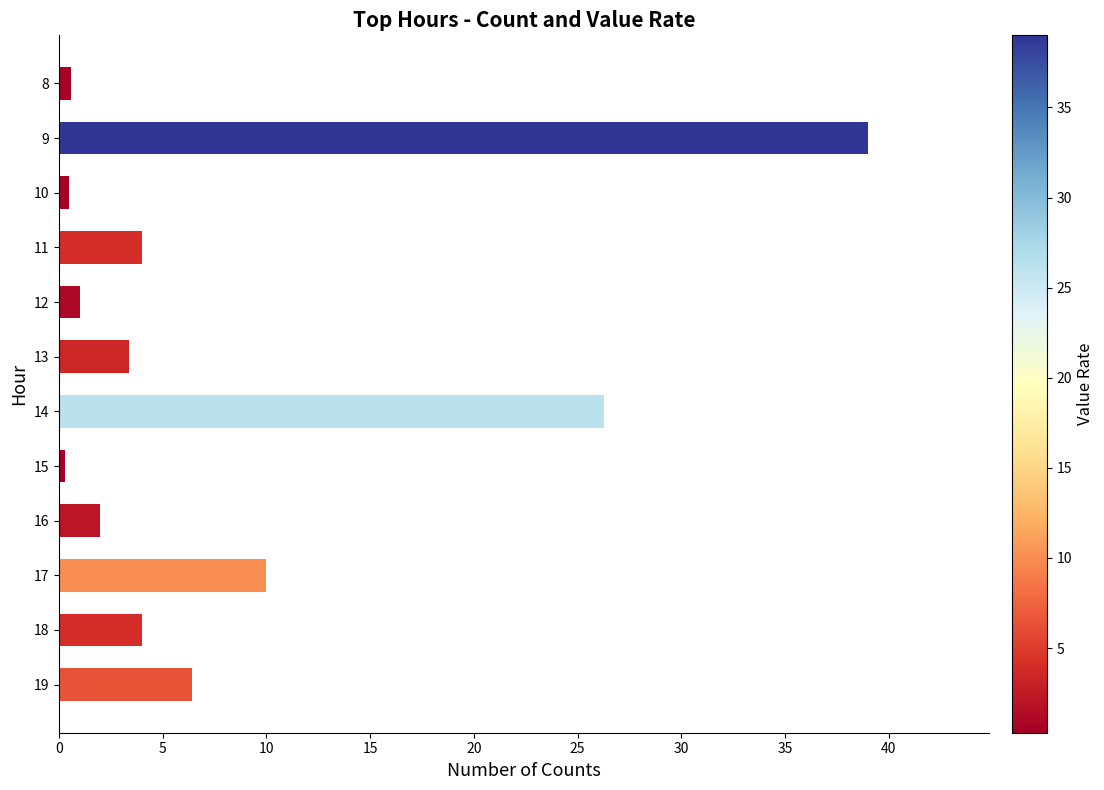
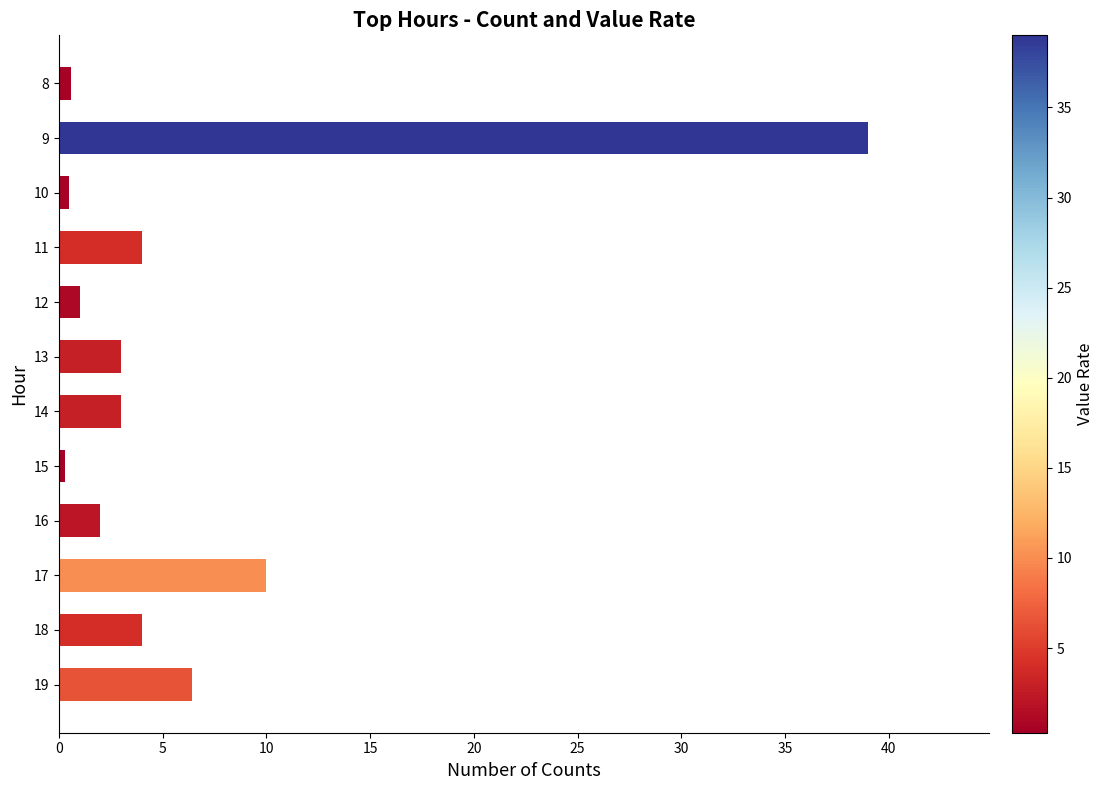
  {
    "8": 0.6,
    "9": 39.0,
    "10": 0.5,
    "11": 4.0,
    "12": 1.0,
-   "13": 3.4,
-   "14": 26.3,
+   "13": 3.0,
+   "14": 3.0,
    "15": 0.3,
    "16": 2.0,
    "17": 10.0,
    "18": 4.0,
    "19": 6.4
  }
